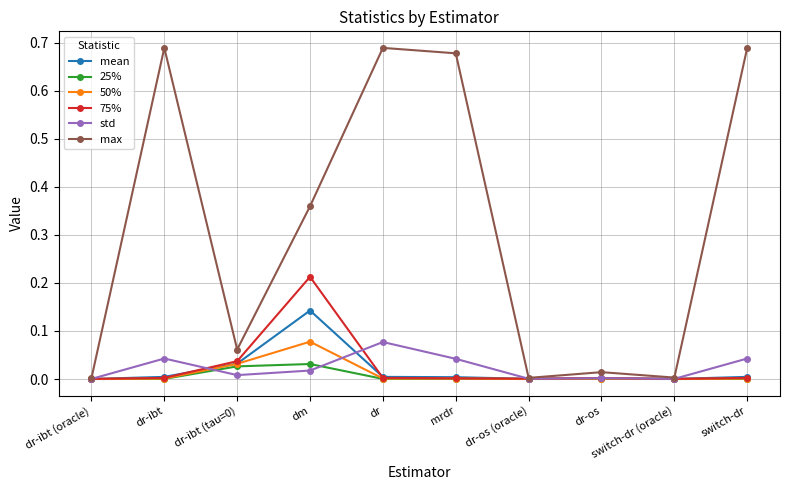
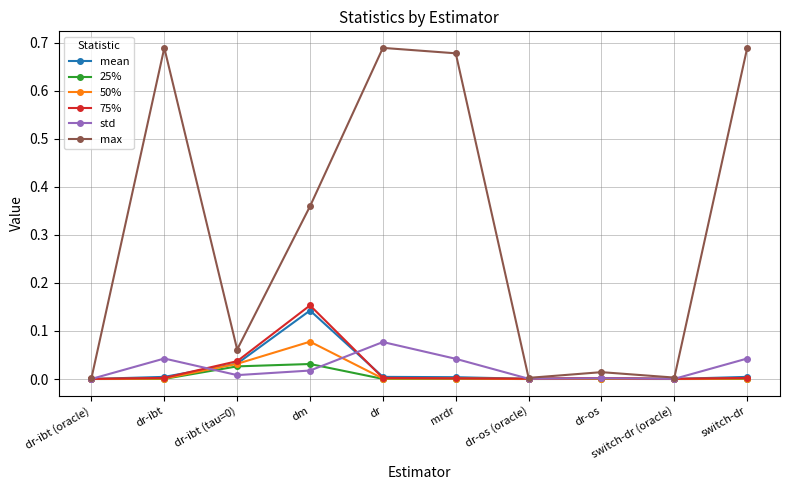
  {
    "mean": {
      "dm": 0.14
    },
    "25%": {
      "dr-ibt (tau=0)": 0.03,
      "dm": 0.03
    },
    "50%": {
      "dm": 0.08
    },
    "75%": {
-     "dm": 0.21
+     "dm": 0.15
    },
    "std": {
      "dr-ibt": 0.04,
      "dr-ibt (tau=0)": 0.01,
      "dm": 0.02,
      "dr": 0.08,
      "mrdr": 0.04,
      "switch-dr": 0.04
    },
    "max": {
      "dr-ibt": 0.69,
      "dr-ibt (tau=0)": 0.06,
      "dm": 0.36,
      "dr": 0.69,
      "mrdr": 0.68,
      "dr-os": 0.01,
      "switch-dr": 0.69
    }
  }
